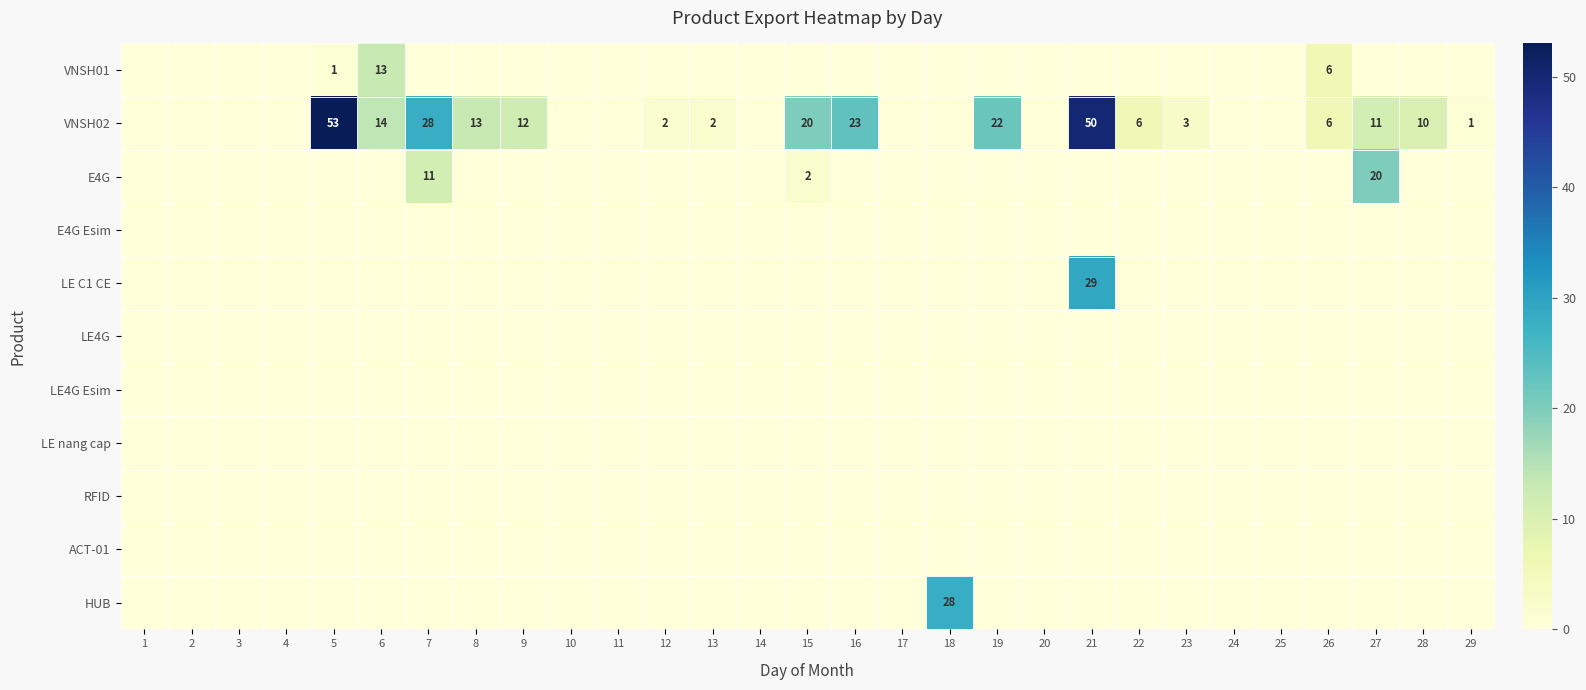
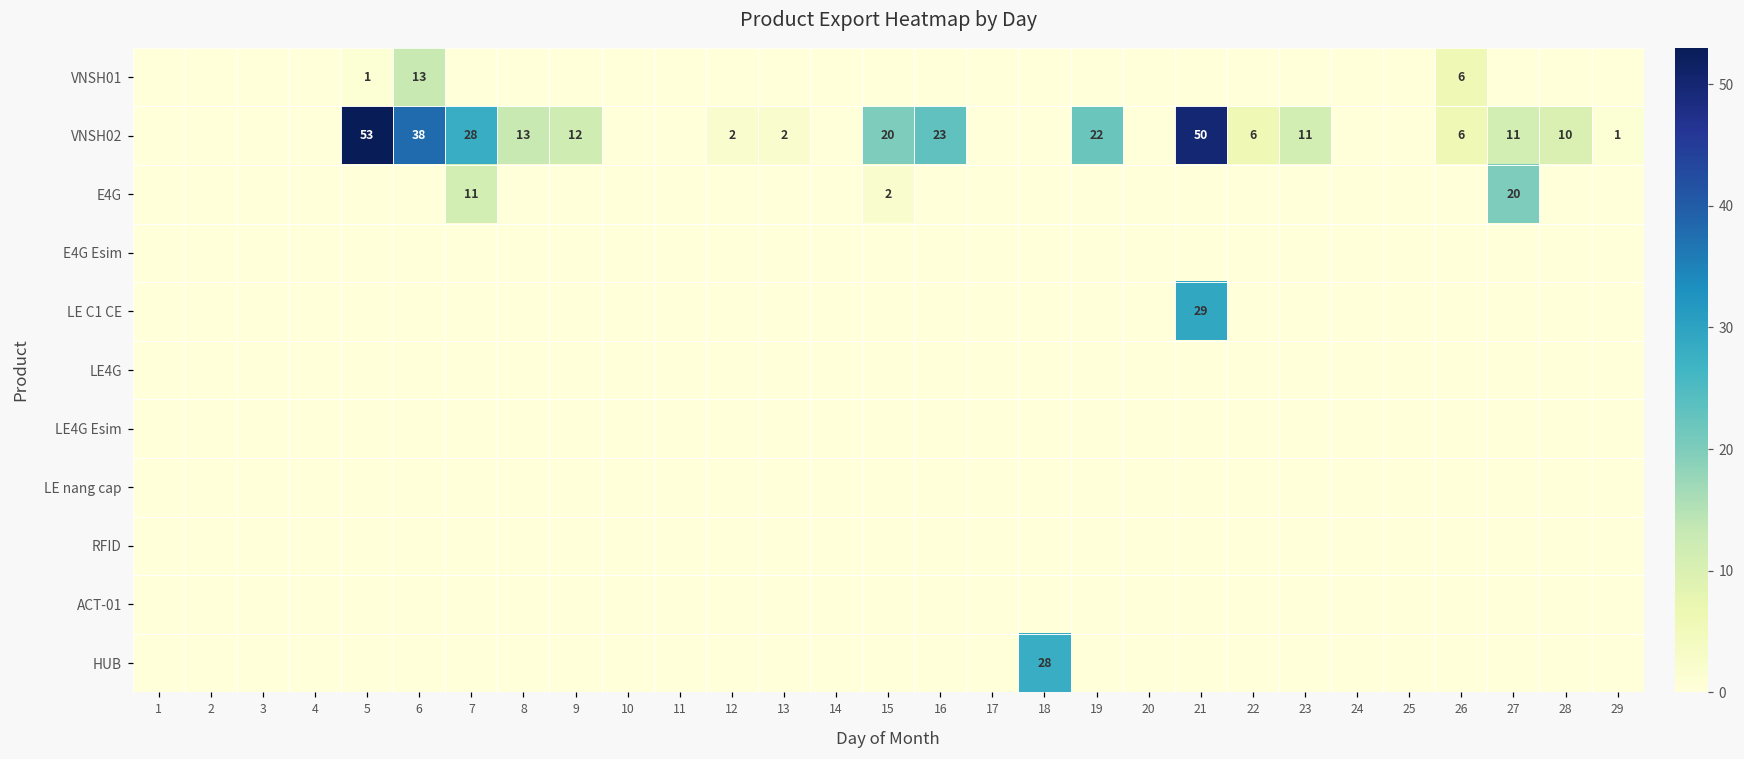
  {
    "VNSH01": {
      "5": 1,
      "6": 13,
      "26": 6
    },
    "VNSH02": {
      "5": 53,
-     "6": 14,
+     "6": 38,
      "7": 28,
      "8": 13,
      "9": 12,
      "12": 2,
      "13": 2,
      "15": 20,
      "16": 23,
      "19": 22,
      "21": 50,
      "22": 6,
-     "23": 3,
+     "23": 11,
      "26": 6,
      "27": 11,
      "28": 10,
      "29": 1
    },
    "E4G": {
      "7": 11,
      "15": 2,
      "27": 20
    },
    "LE C1 CE": {
      "21": 29
    },
    "HUB": {
      "18": 28
    }
  }
